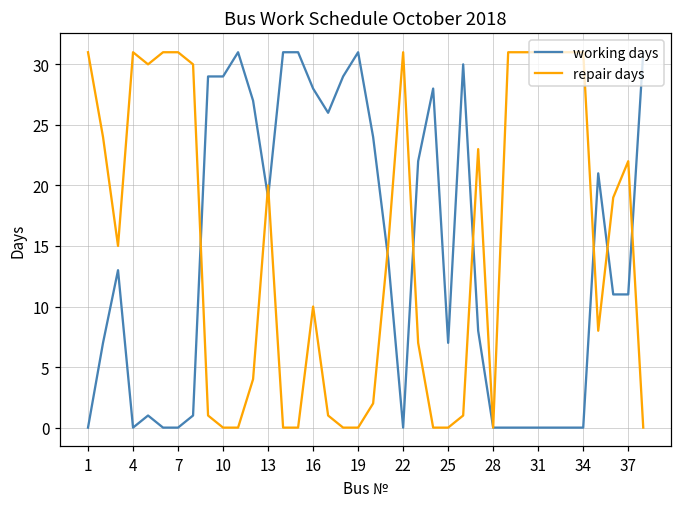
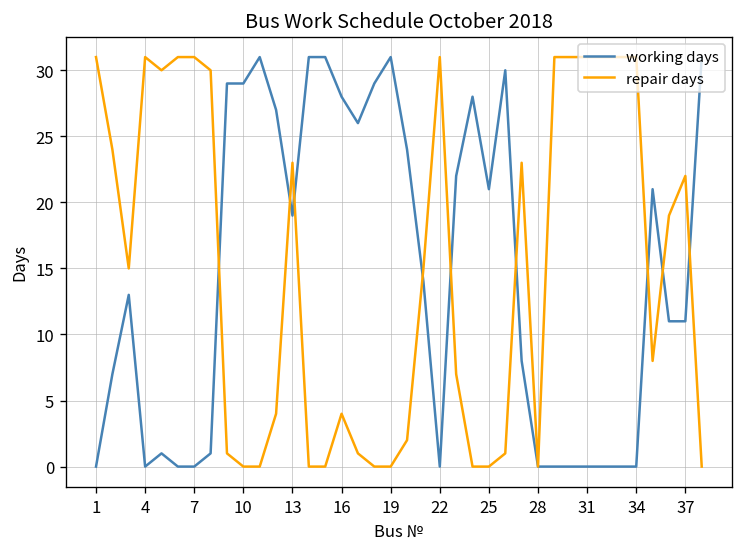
  {
    "working days": {
      "1": 0,
      "4": 0,
      "7": 0,
      "10": 29,
      "13": 19,
      "16": 28,
      "19": 31,
      "22": 0,
-     "25": 7,
+     "25": 21,
      "31": 0,
      "34": 0,
      "37": 11
    },
    "repair days": {
      "1": 31,
      "4": 31,
      "7": 31,
      "10": 0,
-     "13": 20,
-     "16": 10,
+     "13": 23,
+     "16": 4,
      "19": 0,
      "22": 31,
      "25": 0,
      "37": 22
    }
  }
